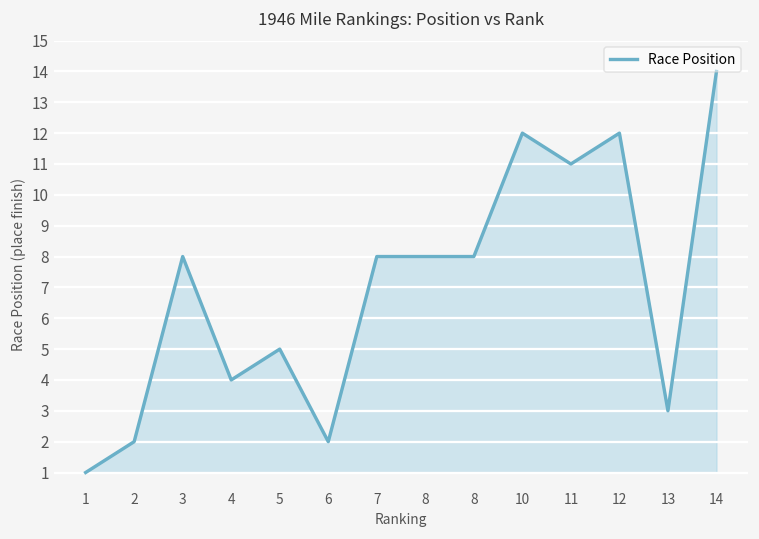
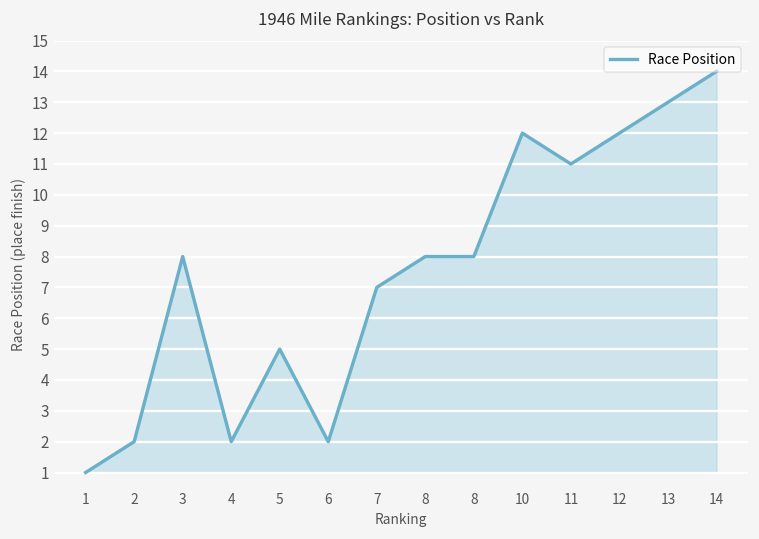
  {
    "1": 1,
    "2": 2,
    "3": 8,
-   "4": 4,
+   "4": 2,
    "5": 5,
    "6": 2,
-   "7": 8,
+   "7": 7,
    "10": 12,
    "11": 11,
    "12": 12,
-   "13": 3
+   "13": 13
  }
